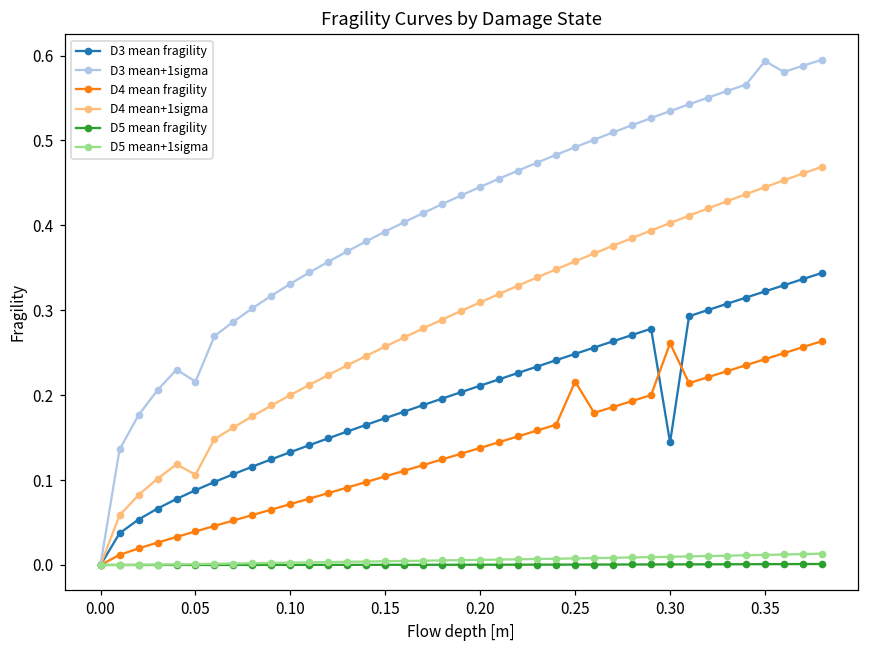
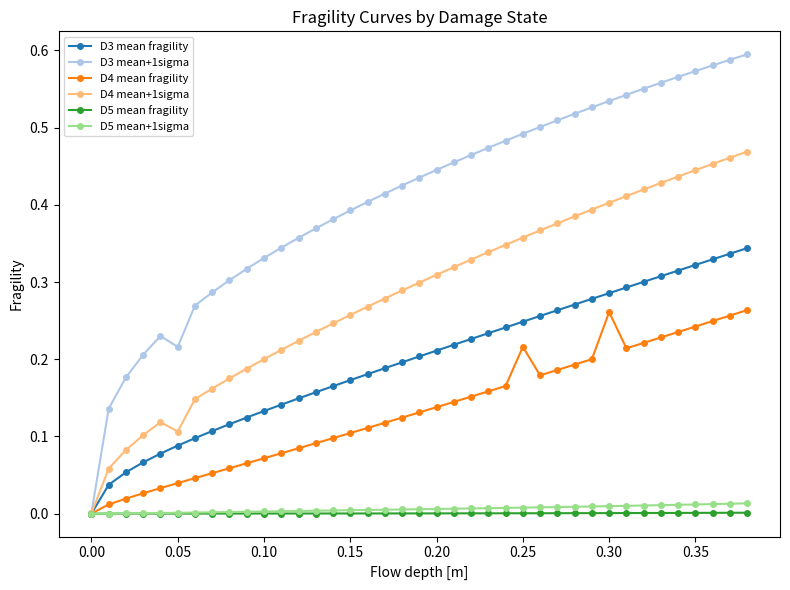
  {
    "D3 mean fragility": {
      "0.05": 0.09,
      "0.10": 0.13,
      "0.15": 0.17,
      "0.20": 0.21,
      "0.25": 0.25,
-     "0.30": 0.14,
+     "0.30": 0.29,
      "0.35": 0.32
    },
    "D3 mean+1sigma": {
      "0.05": 0.22,
      "0.10": 0.33,
      "0.15": 0.39,
      "0.20": 0.45,
      "0.25": 0.49,
      "0.30": 0.53,
-     "0.35": 0.59
+     "0.35": 0.57
    },
    "D4 mean fragility": {
      "0.05": 0.04,
      "0.10": 0.07,
      "0.15": 0.10,
      "0.20": 0.14,
      "0.25": 0.22,
      "0.30": 0.26,
      "0.35": 0.24
    },
    "D4 mean+1sigma": {
      "0.05": 0.11,
      "0.10": 0.20,
      "0.15": 0.26,
      "0.20": 0.31,
      "0.25": 0.36,
      "0.30": 0.40,
      "0.35": 0.44
    },
    "D5 mean fragility": {
      "0.15": 0.00,
      "0.20": 0.00,
      "0.25": 0.00,
      "0.30": 0.00,
      "0.35": 0.00
    },
    "D5 mean+1sigma": {
      "0.15": 0.00,
      "0.20": 0.01,
      "0.25": 0.01,
      "0.30": 0.01,
      "0.35": 0.01
    }
  }
